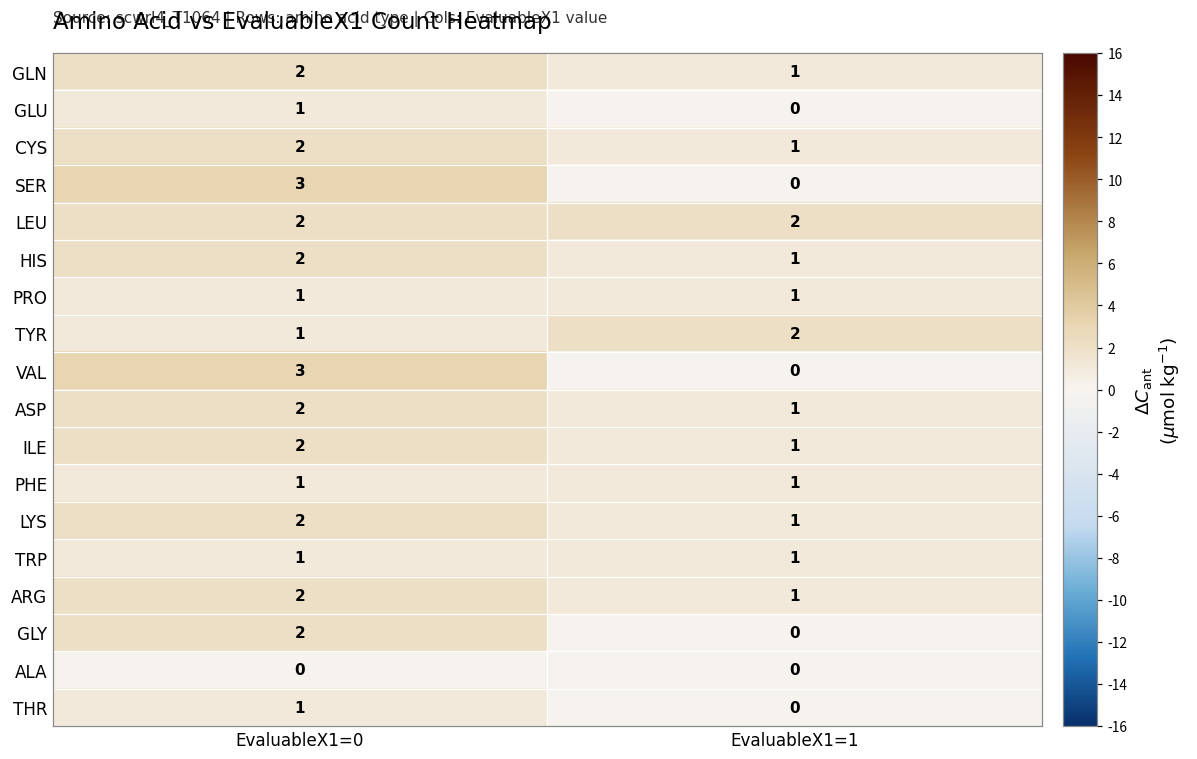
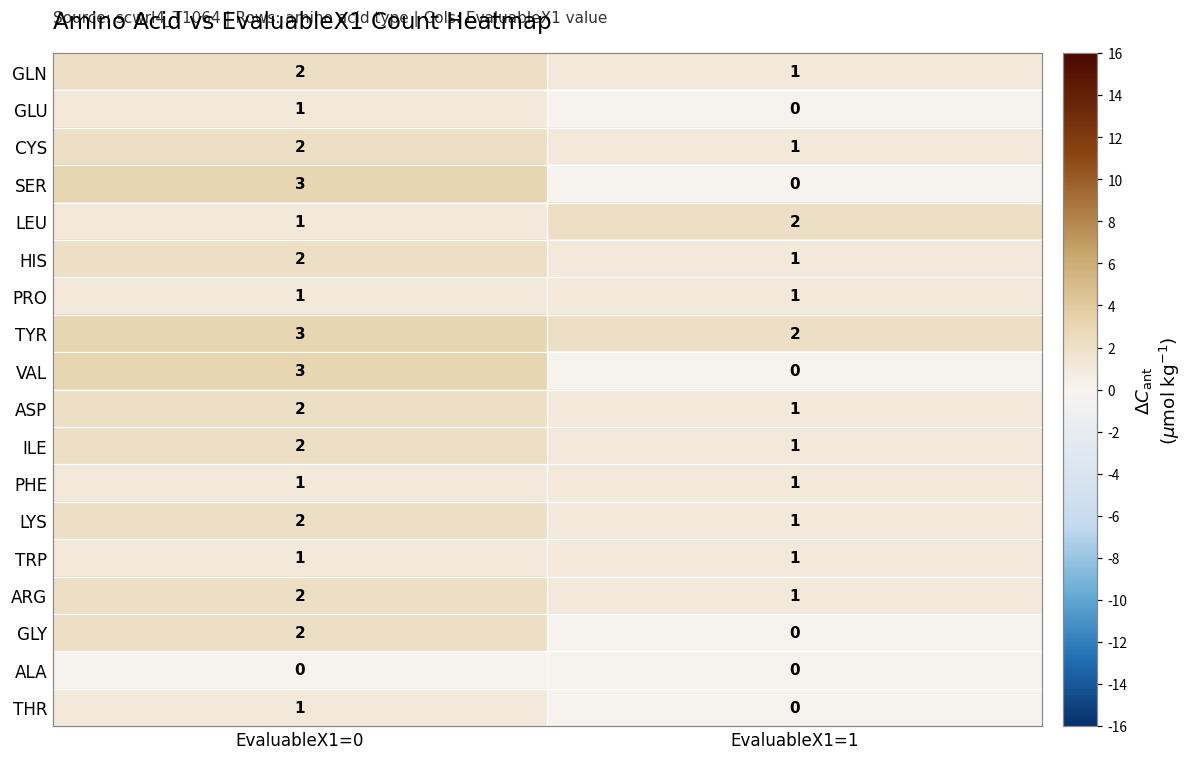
  {
    "GLN": {
      "EvaluableX1=0": 2,
      "EvaluableX1=1": 1
    },
    "GLU": {
      "EvaluableX1=0": 1,
      "EvaluableX1=1": 0
    },
    "CYS": {
      "EvaluableX1=0": 2,
      "EvaluableX1=1": 1
    },
    "SER": {
      "EvaluableX1=0": 3,
      "EvaluableX1=1": 0
    },
    "LEU": {
-     "EvaluableX1=0": 2,
+     "EvaluableX1=0": 1,
      "EvaluableX1=1": 2
    },
    "HIS": {
      "EvaluableX1=0": 2,
      "EvaluableX1=1": 1
    },
    "PRO": {
      "EvaluableX1=0": 1,
      "EvaluableX1=1": 1
    },
    "TYR": {
-     "EvaluableX1=0": 1,
+     "EvaluableX1=0": 3,
      "EvaluableX1=1": 2
    },
    "VAL": {
      "EvaluableX1=0": 3,
      "EvaluableX1=1": 0
    },
    "ASP": {
      "EvaluableX1=0": 2,
      "EvaluableX1=1": 1
    },
    "ILE": {
      "EvaluableX1=0": 2,
      "EvaluableX1=1": 1
    },
    "PHE": {
      "EvaluableX1=0": 1,
      "EvaluableX1=1": 1
    },
    "LYS": {
      "EvaluableX1=0": 2,
      "EvaluableX1=1": 1
    },
    "TRP": {
      "EvaluableX1=0": 1,
      "EvaluableX1=1": 1
    },
    "ARG": {
      "EvaluableX1=0": 2,
      "EvaluableX1=1": 1
    },
    "GLY": {
      "EvaluableX1=0": 2,
      "EvaluableX1=1": 0
    },
    "ALA": {
      "EvaluableX1=0": 0,
      "EvaluableX1=1": 0
    },
    "THR": {
      "EvaluableX1=0": 1,
      "EvaluableX1=1": 0
    }
  }
